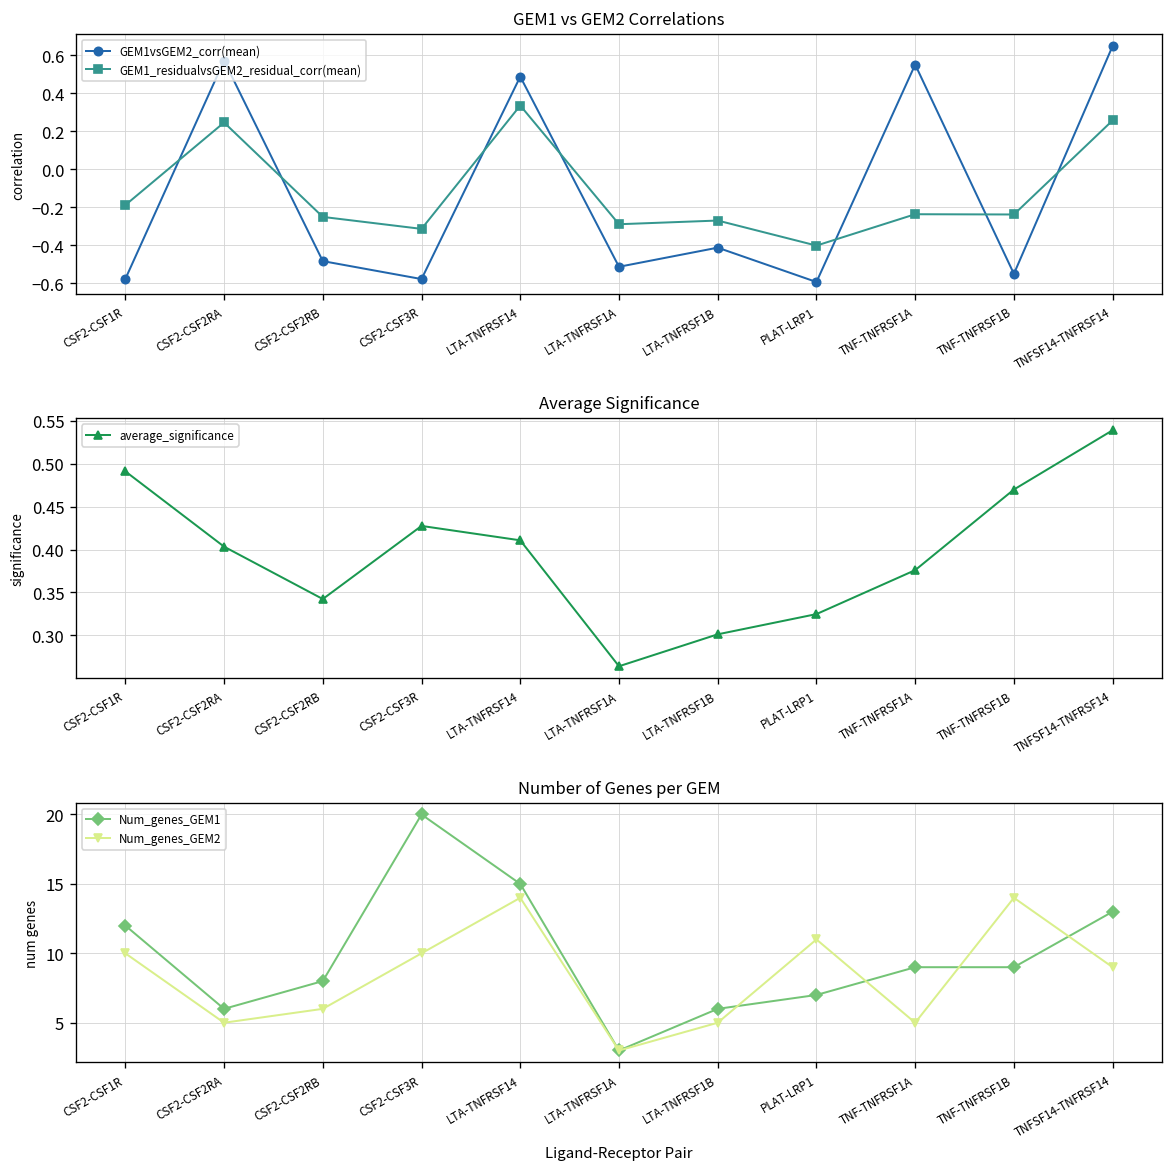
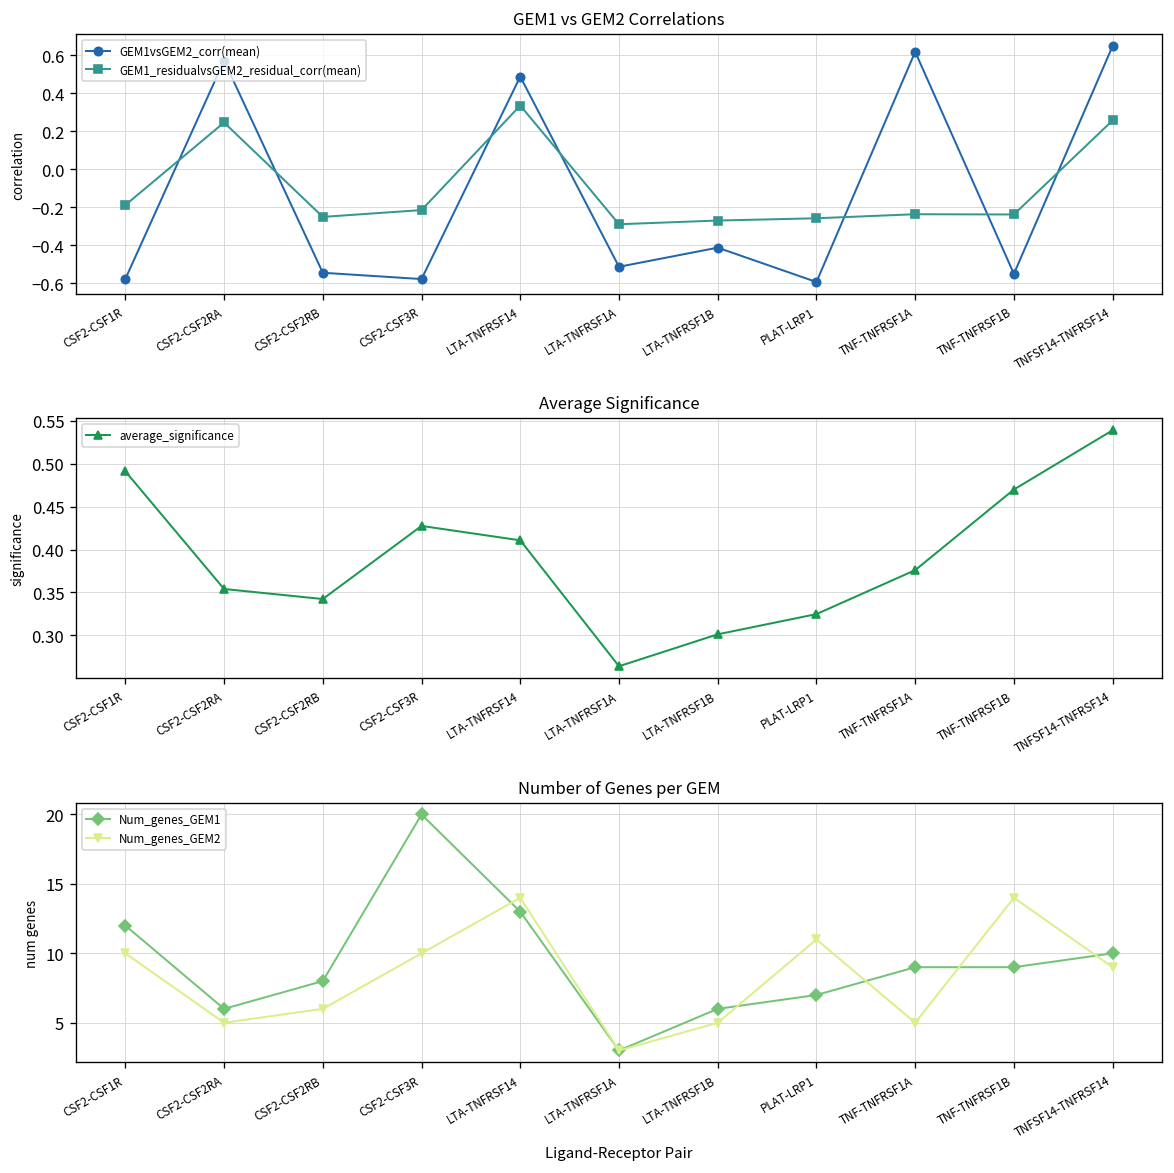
  {
    "GEM1 vs GEM2 Correlations": {
      "GEM1vsGEM2_corr(mean)": {
        "CSF2-CSF1R": -0.58,
-       "CSF2-CSF2RB": -0.48,
+       "CSF2-CSF2RB": -0.55,
        "CSF2-CSF3R": -0.58,
        "LTA-TNFRSF14": 0.49,
        "LTA-TNFRSF1A": -0.51,
        "LTA-TNFRSF1B": -0.41,
        "PLAT-LRP1": -0.59,
-       "TNF-TNFRSF1A": 0.55,
+       "TNF-TNFRSF1A": 0.62,
        "TNF-TNFRSF1B": -0.55,
        "TNFSF14-TNFRSF14": 0.65
      },
      "GEM1_residualvsGEM2_residual_corr(mean)": {
        "CSF2-CSF1R": -0.19,
        "CSF2-CSF2RA": 0.25,
        "CSF2-CSF2RB": -0.25,
-       "CSF2-CSF3R": -0.31,
+       "CSF2-CSF3R": -0.22,
        "LTA-TNFRSF14": 0.33,
        "LTA-TNFRSF1A": -0.29,
        "LTA-TNFRSF1B": -0.27,
-       "PLAT-LRP1": -0.40,
+       "PLAT-LRP1": -0.26,
        "TNF-TNFRSF1A": -0.24,
        "TNF-TNFRSF1B": -0.24,
        "TNFSF14-TNFRSF14": 0.26
      }
    },
    "Average Significance": {
      "CSF2-CSF1R": 0.49,
-     "CSF2-CSF2RA": 0.40,
+     "CSF2-CSF2RA": 0.35,
      "CSF2-CSF2RB": 0.34,
      "CSF2-CSF3R": 0.43,
      "LTA-TNFRSF14": 0.41,
      "LTA-TNFRSF1A": 0.26,
      "LTA-TNFRSF1B": 0.30,
      "PLAT-LRP1": 0.32,
      "TNF-TNFRSF1A": 0.38,
      "TNF-TNFRSF1B": 0.47,
      "TNFSF14-TNFRSF14": 0.54
    },
    "Number of Genes per GEM": {
      "Num_genes_GEM1": {
        "CSF2-CSF1R": 12,
        "CSF2-CSF2RA": 6,
        "CSF2-CSF2RB": 8,
        "CSF2-CSF3R": 20,
-       "LTA-TNFRSF14": 15,
+       "LTA-TNFRSF14": 13,
        "LTA-TNFRSF1B": 6,
        "PLAT-LRP1": 7,
        "TNF-TNFRSF1A": 9,
        "TNF-TNFRSF1B": 9,
-       "TNFSF14-TNFRSF14": 13
+       "TNFSF14-TNFRSF14": 10
      },
      "Num_genes_GEM2": {
        "CSF2-CSF1R": 10,
        "CSF2-CSF2RA": 5,
        "CSF2-CSF2RB": 6,
        "CSF2-CSF3R": 10,
        "LTA-TNFRSF14": 14,
        "LTA-TNFRSF1B": 5,
        "PLAT-LRP1": 11,
        "TNF-TNFRSF1A": 5,
        "TNF-TNFRSF1B": 14,
        "TNFSF14-TNFRSF14": 9
      }
    }
  }
